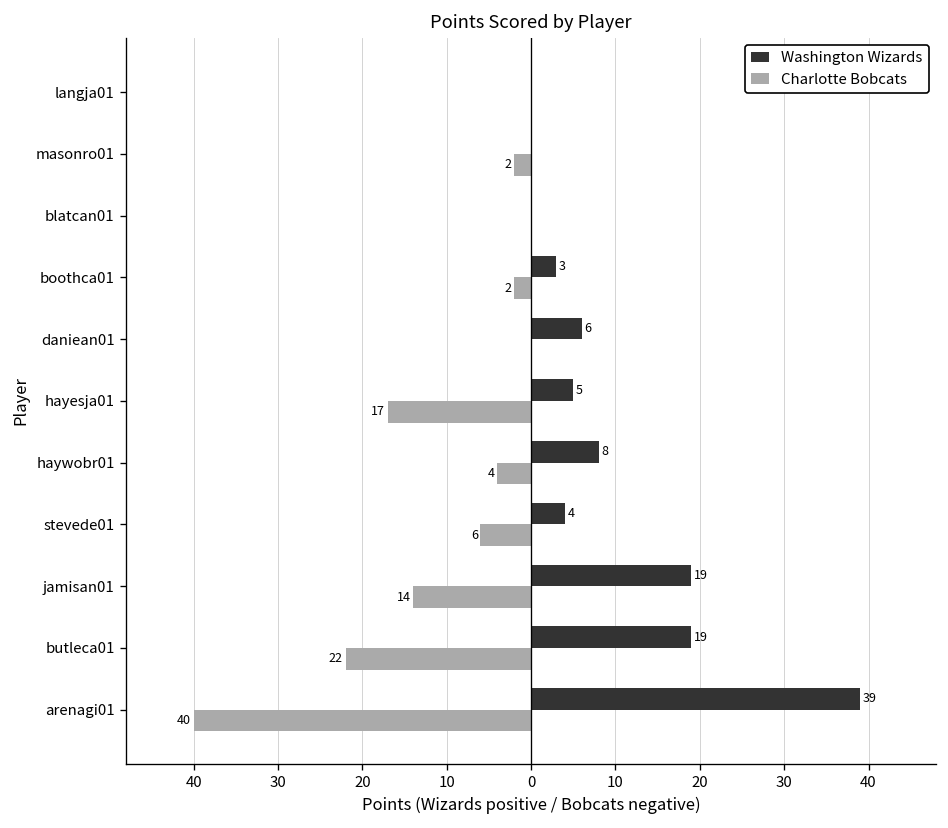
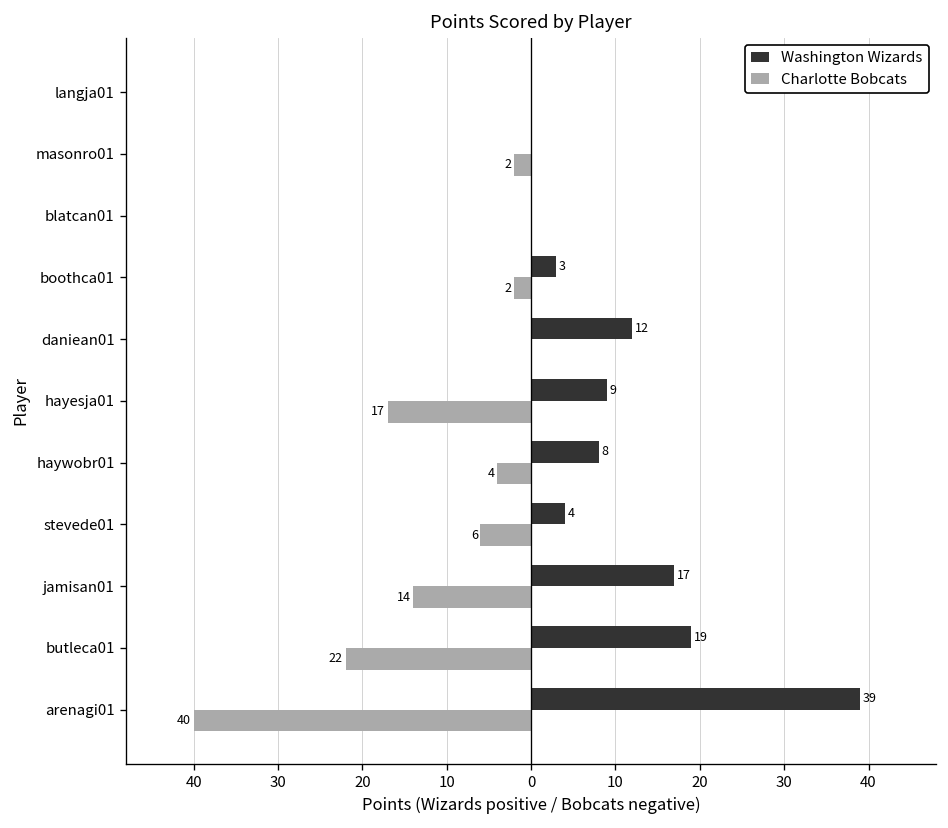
  {
    "Washington Wizards": {
      "boothca01": 3,
-     "daniean01": 6,
-     "hayesja01": 5,
+     "daniean01": 12,
+     "hayesja01": 9,
      "haywobr01": 8,
      "stevede01": 4,
-     "jamisan01": 19,
+     "jamisan01": 17,
      "butleca01": 19,
      "arenagi01": 39
    }
  }
